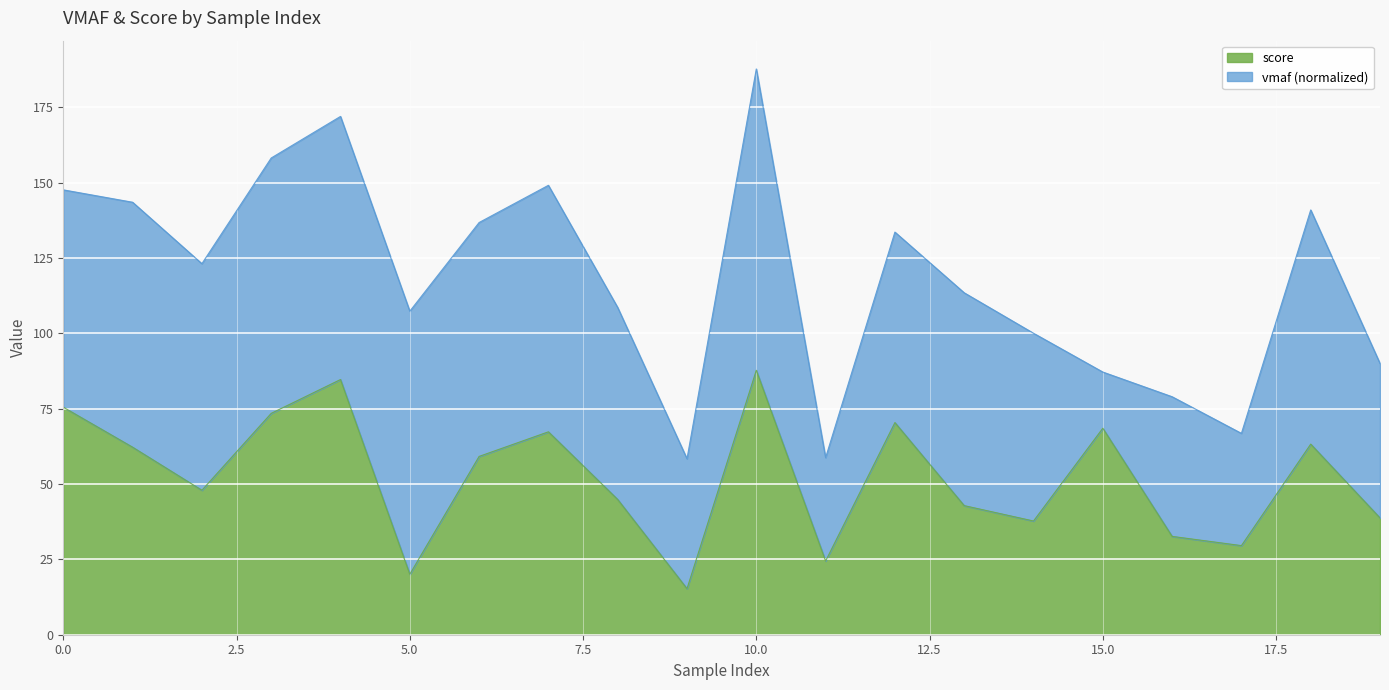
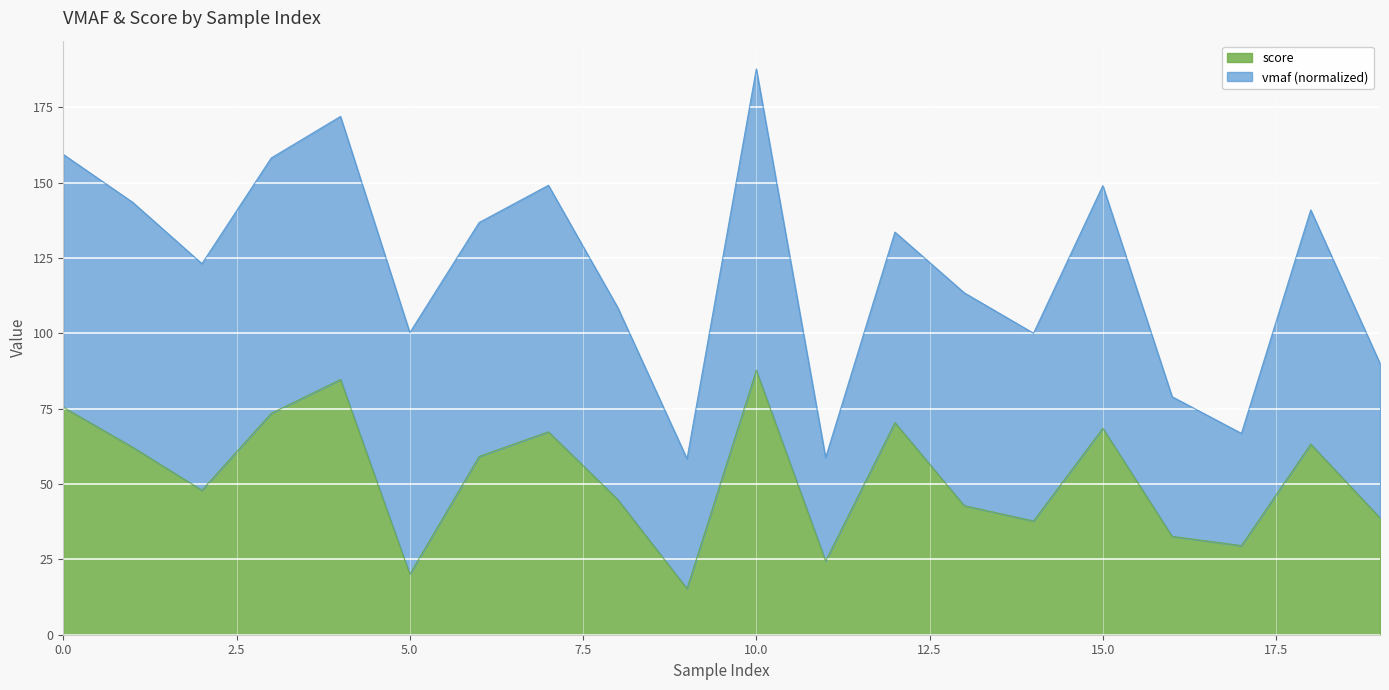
  {
    "score": {
      "0.0": 76,
      "5.0": 20,
      "10.0": 88,
      "15.0": 69
    },
    "vmaf (normalized)": {
-     "0.0": 72,
-     "5.0": 87,
+     "0.0": 84,
+     "5.0": 80,
      "10.0": 100,
-     "15.0": 19
+     "15.0": 81
    }
  }
